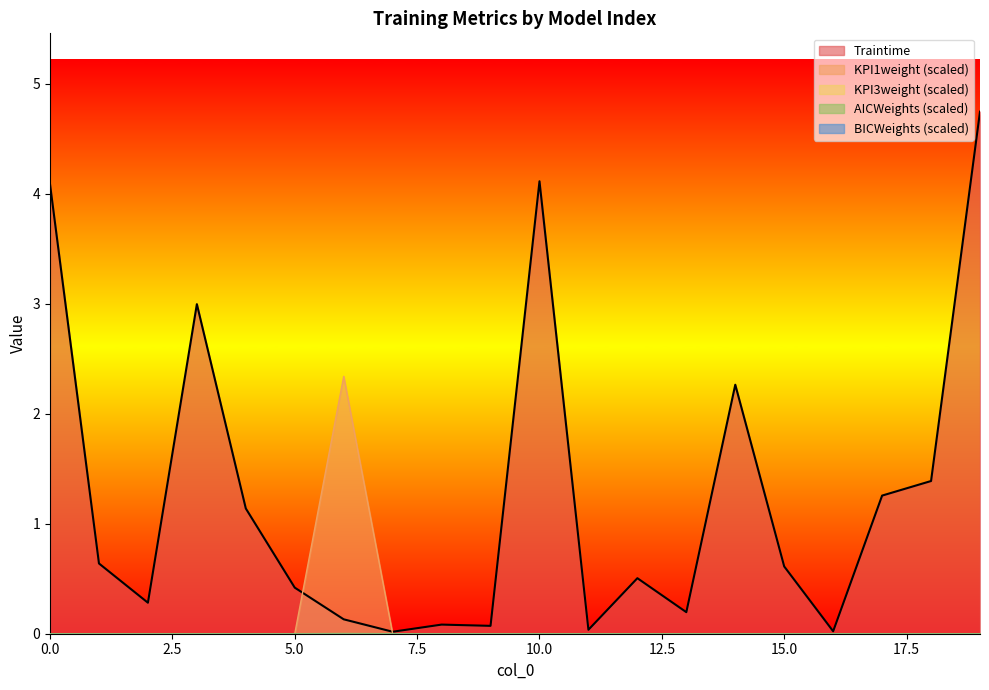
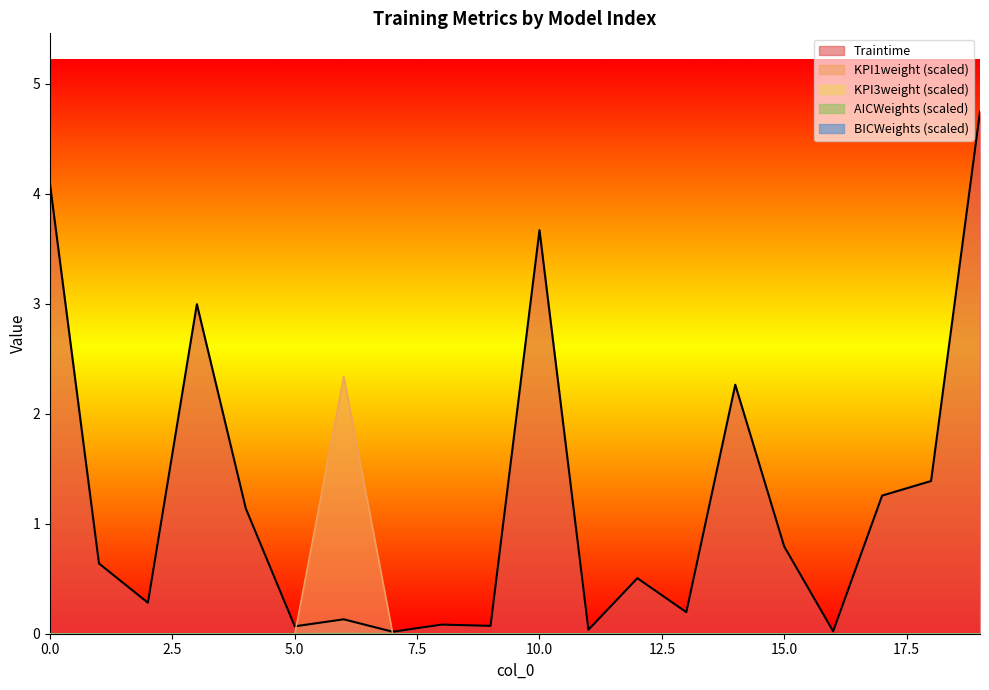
  {
    "Traintime": {
      "0.0": 4.09,
-     "5.0": 0.42,
-     "10.0": 4.11,
-     "15.0": 0.61
+     "5.0": 0.07,
+     "10.0": 3.67,
+     "15.0": 0.79
    }
  }
